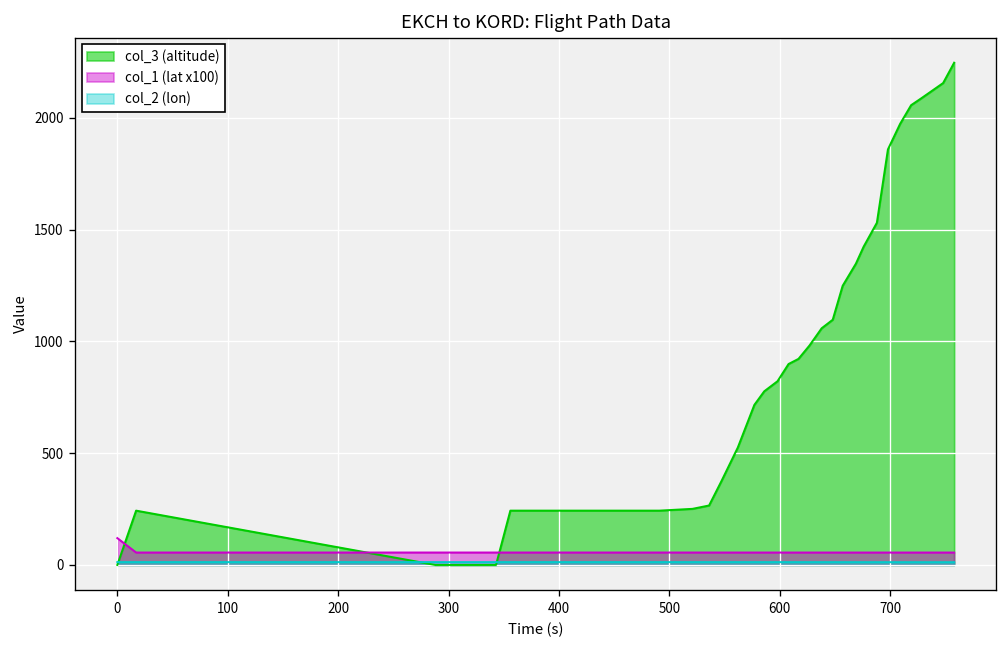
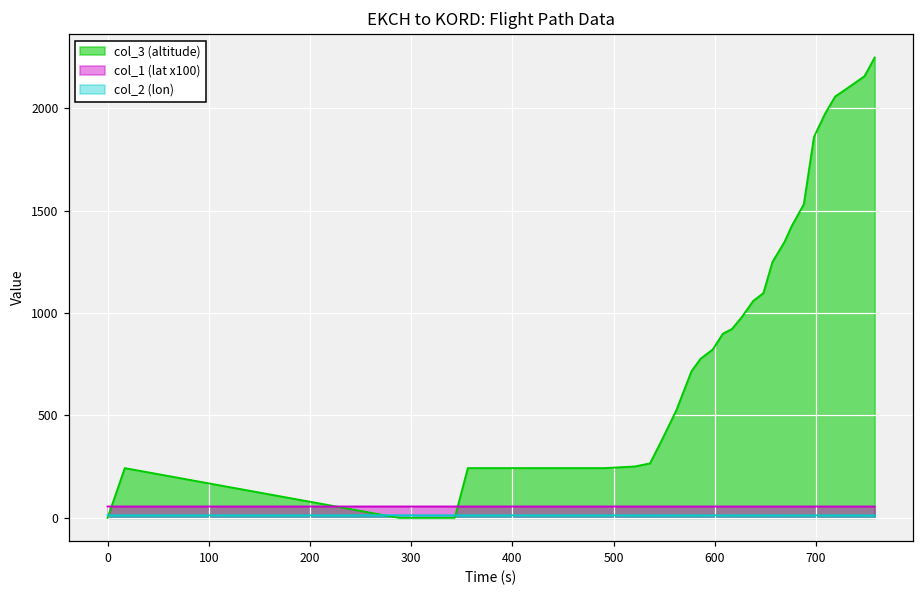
  {
    "col_1 (lat x100)": {
-     "0": 120
+     "0": 60
    }
  }
